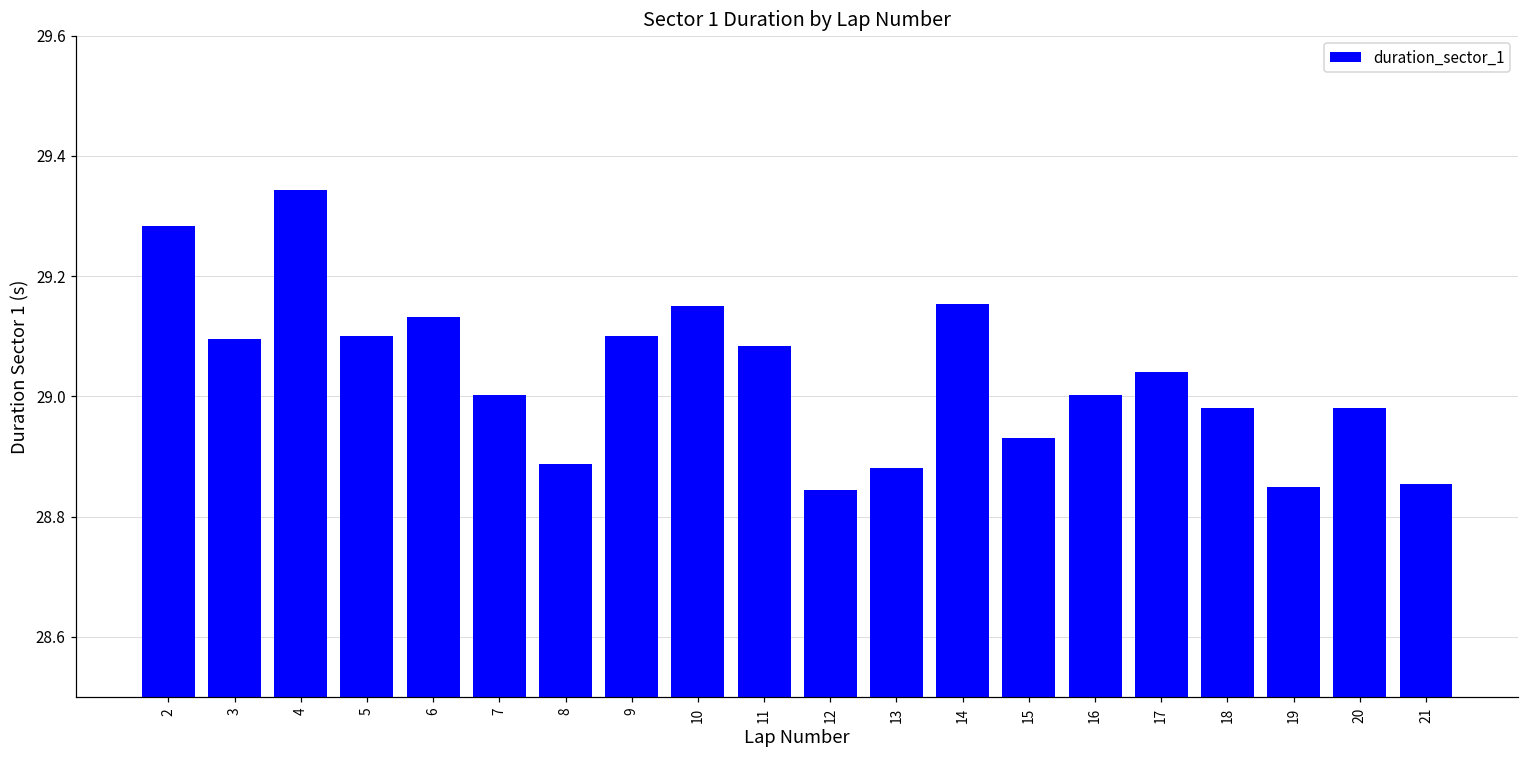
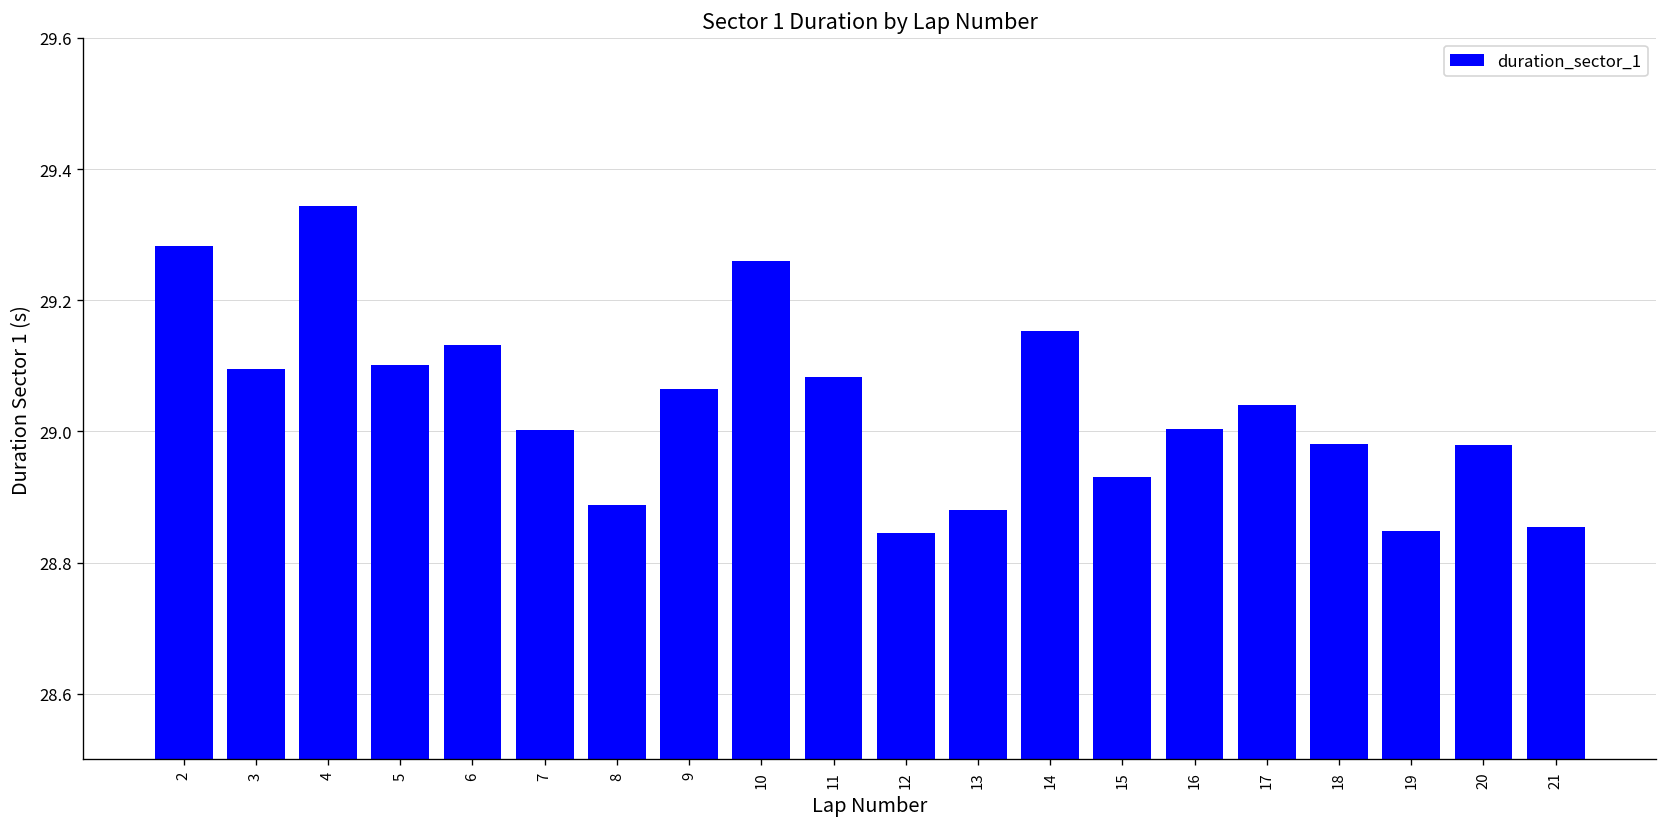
  {
    "2": 29.28,
    "3": 29.10,
    "4": 29.34,
    "5": 29.10,
    "6": 29.13,
    "7": 29.00,
    "8": 28.89,
-   "9": 29.10,
-   "10": 29.15,
+   "9": 29.06,
+   "10": 29.26,
    "11": 29.08,
    "12": 28.85,
    "13": 28.88,
    "14": 29.15,
    "15": 28.93,
    "16": 29.00,
    "17": 29.04,
    "18": 28.98,
    "19": 28.85,
    "20": 28.98,
    "21": 28.86
  }
